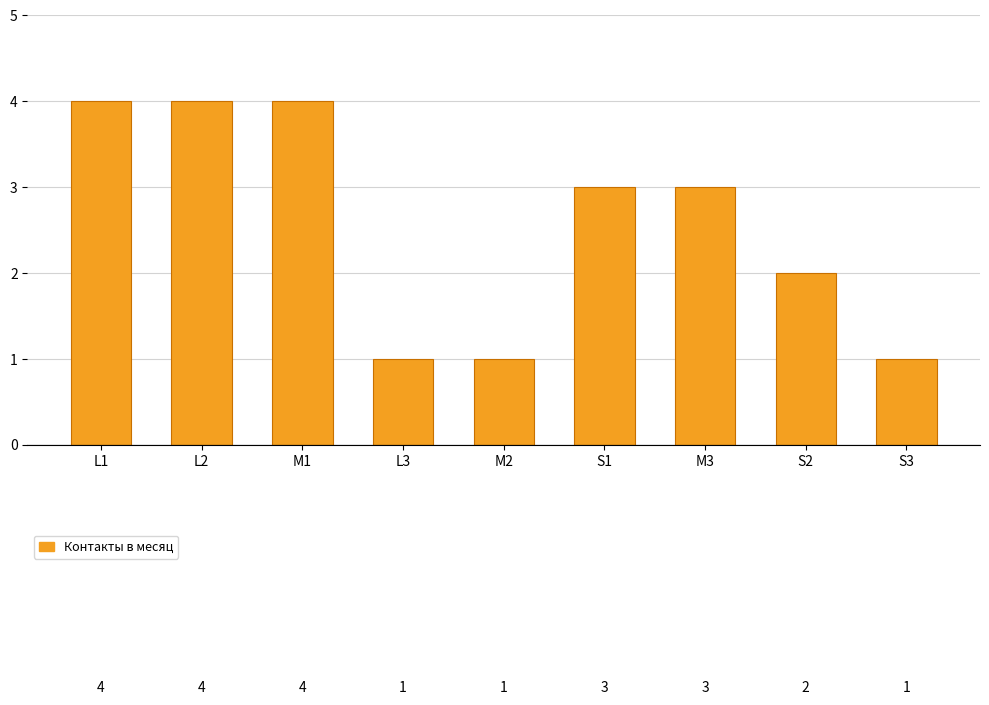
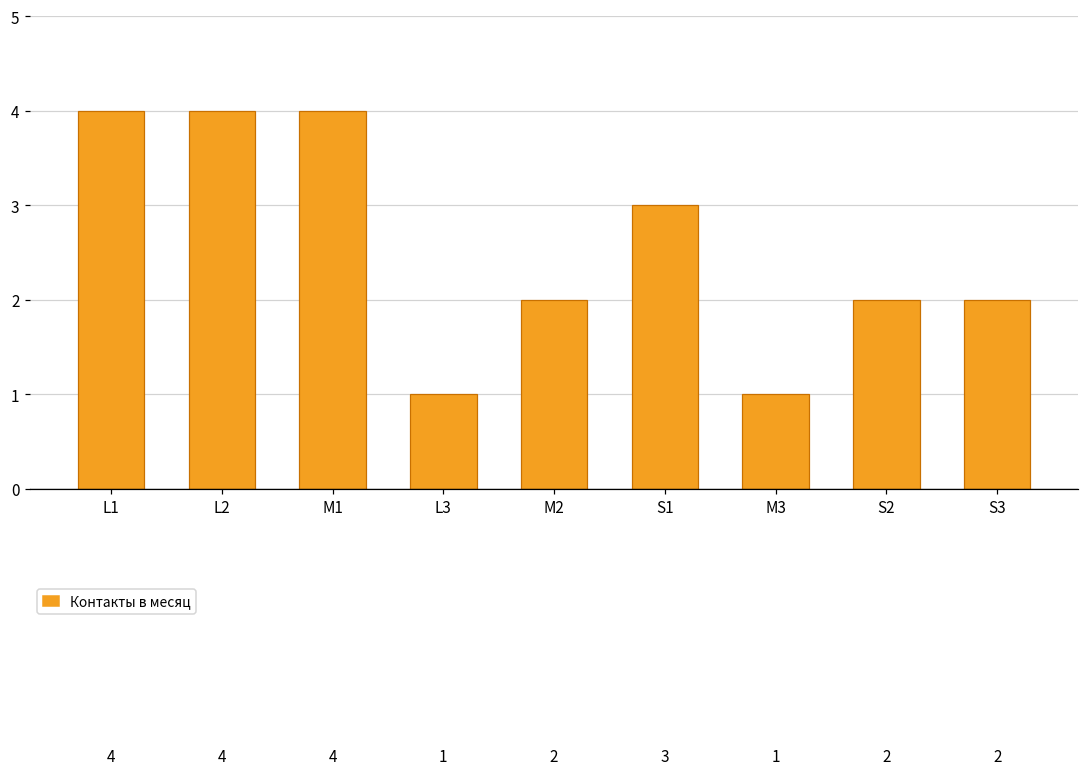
  {
-   "M2": 1,
-   "M3": 3,
-   "S3": 1
+   "M2": 2,
+   "M3": 1,
+   "S3": 2
  }
